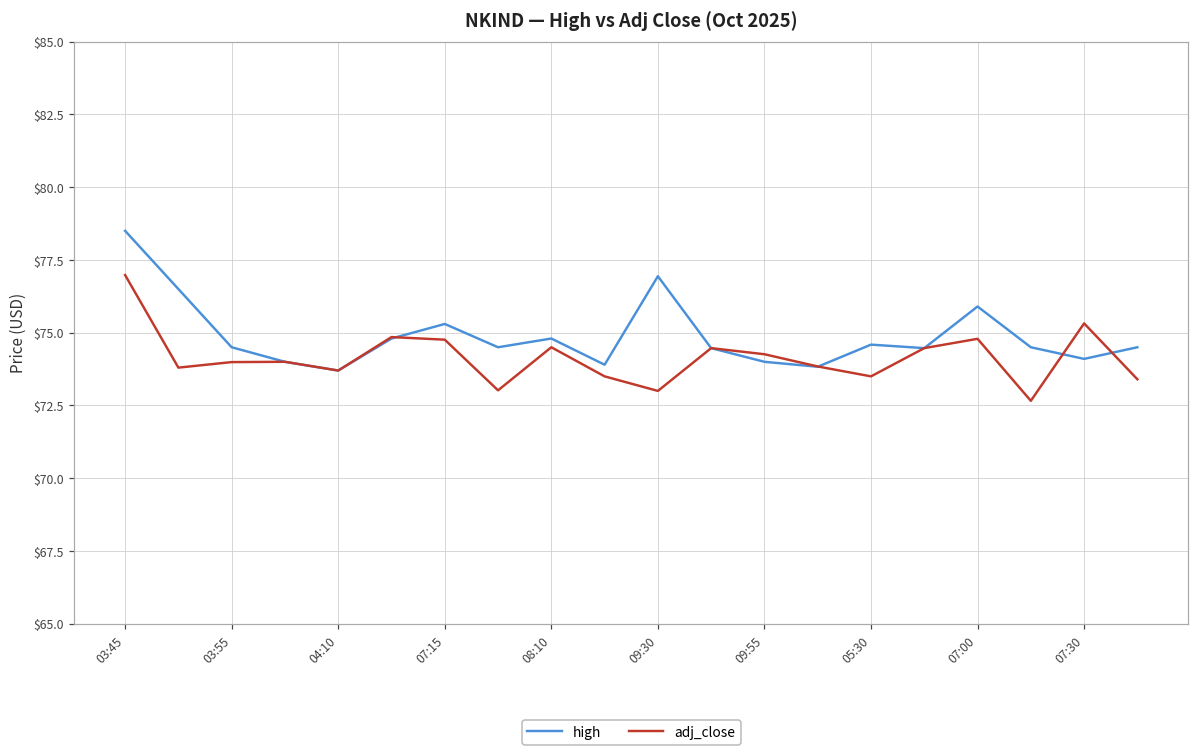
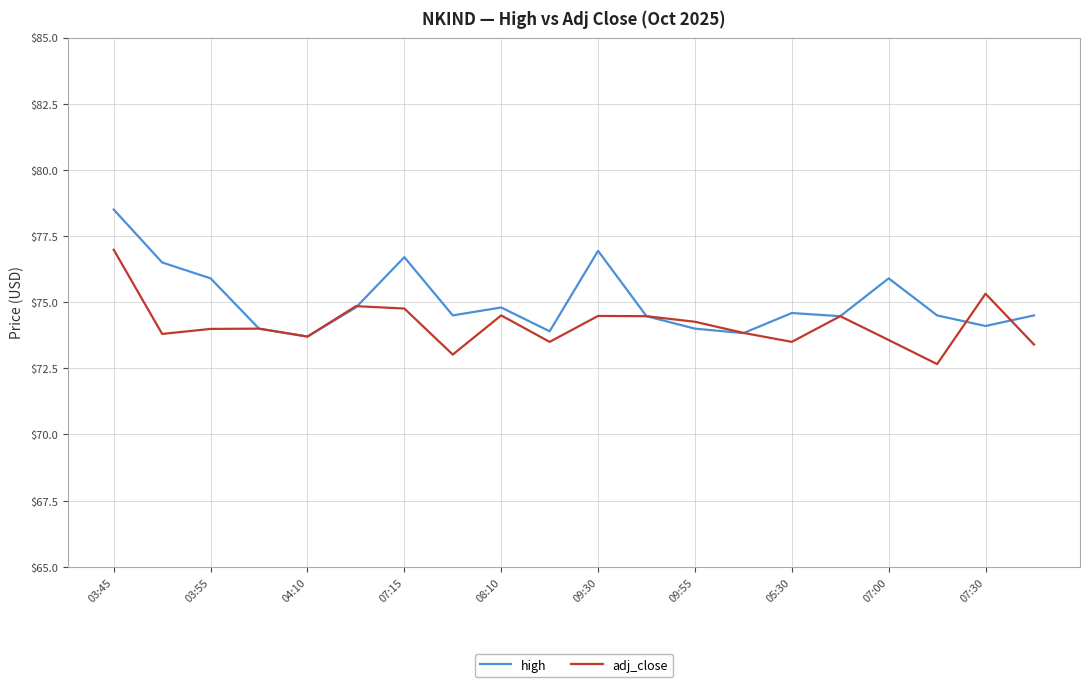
  {
    "high": {
      "03:45": "$78.5",
-     "03:55": "$74.5",
-     "07:15": "$75.3",
+     "03:55": "$75.9",
+     "07:15": "$76.7",
      "08:10": "$74.8",
      "09:30": "$76.9",
      "09:55": "$74.0",
      "05:30": "$74.6",
      "07:00": "$75.9",
      "07:30": "$74.1"
    },
    "adj_close": {
      "03:45": "$77.0",
      "03:55": "$74.0",
      "07:15": "$74.8",
      "08:10": "$74.5",
-     "09:30": "$73.0",
+     "09:30": "$74.5",
      "09:55": "$74.3",
      "05:30": "$73.5",
-     "07:00": "$74.8",
+     "07:00": "$73.6",
      "07:30": "$75.3"
    }
  }
